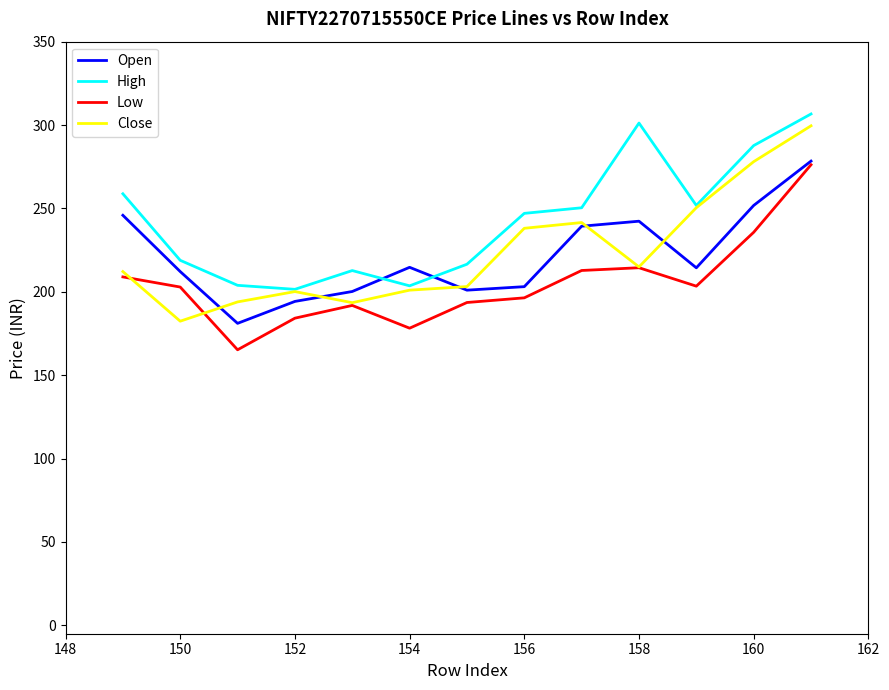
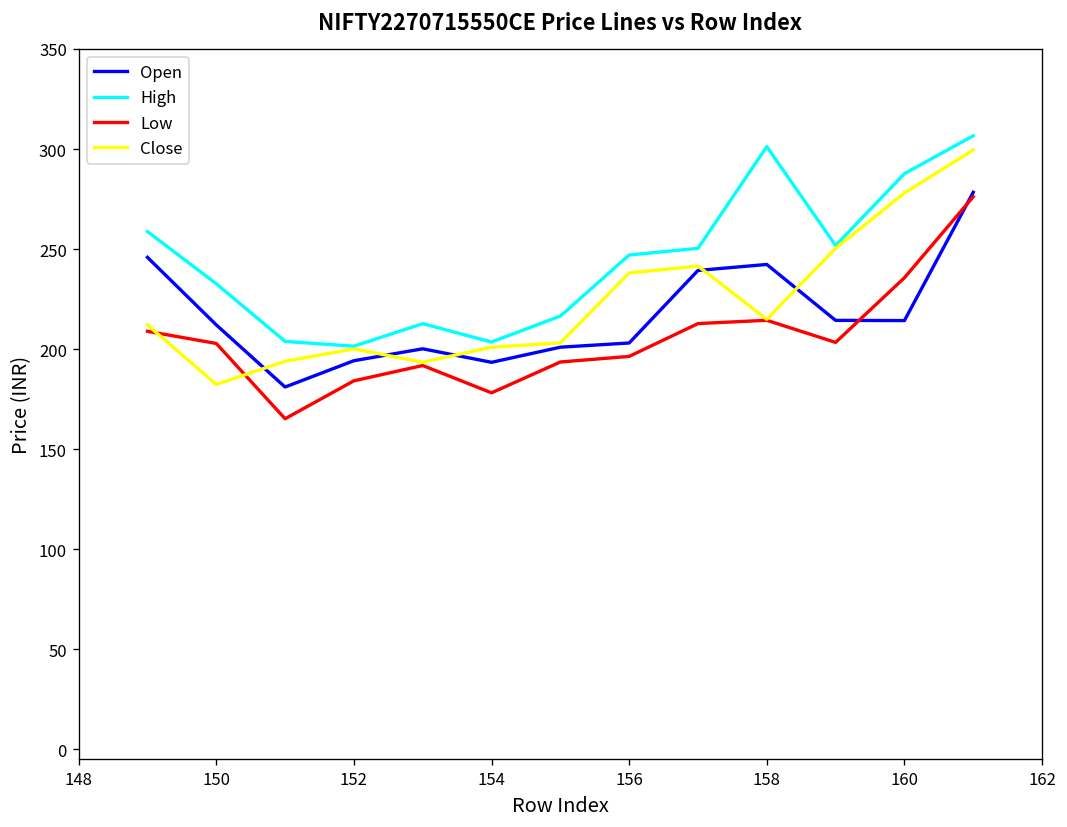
  {
    "Open": {
      "150": 212,
      "152": 194,
-     "154": 215,
+     "154": 193,
      "156": 203,
      "158": 242,
-     "160": 252
+     "160": 214
    },
    "High": {
-     "150": 219,
+     "150": 233,
      "154": 204,
      "156": 247,
      "158": 301,
      "160": 288
    },
    "Low": {
      "150": 203,
      "152": 184,
      "154": 178,
      "156": 196,
      "160": 236
    },
    "Close": {
      "150": 182,
      "154": 201,
      "156": 238,
      "160": 278
    }
  }
